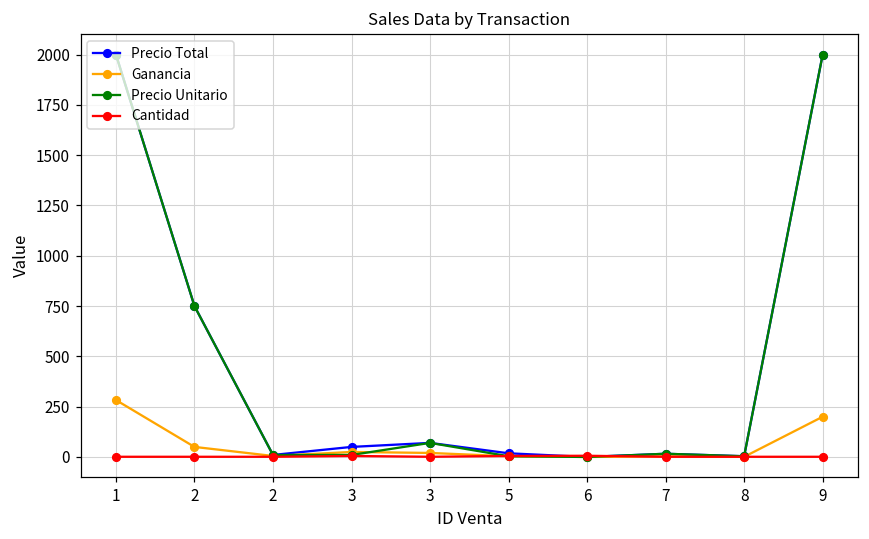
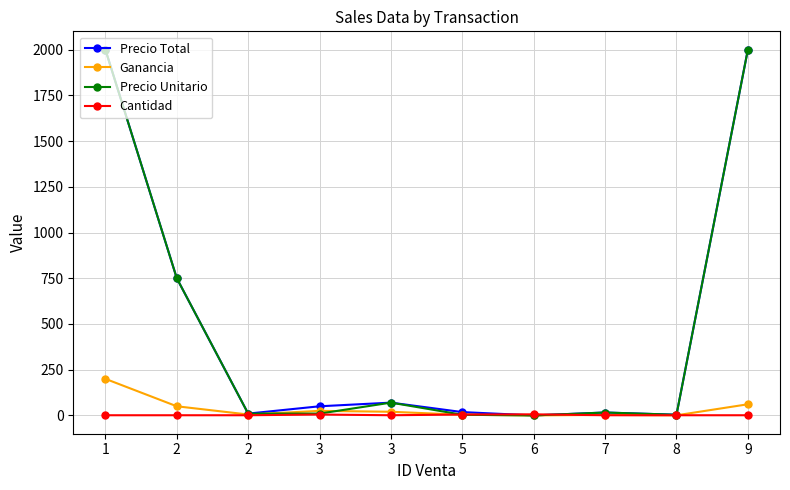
  {
    "Ganancia": {
-     "1": 280,
-     "9": 200
+     "1": 200,
+     "9": 60
    },
    "Cantidad": {
      "1": 0,
      "9": 0
    }
  }
